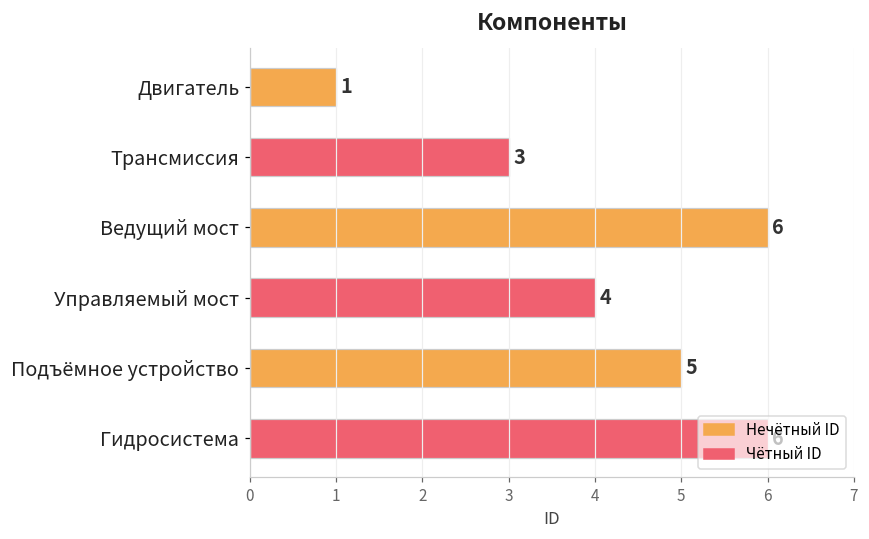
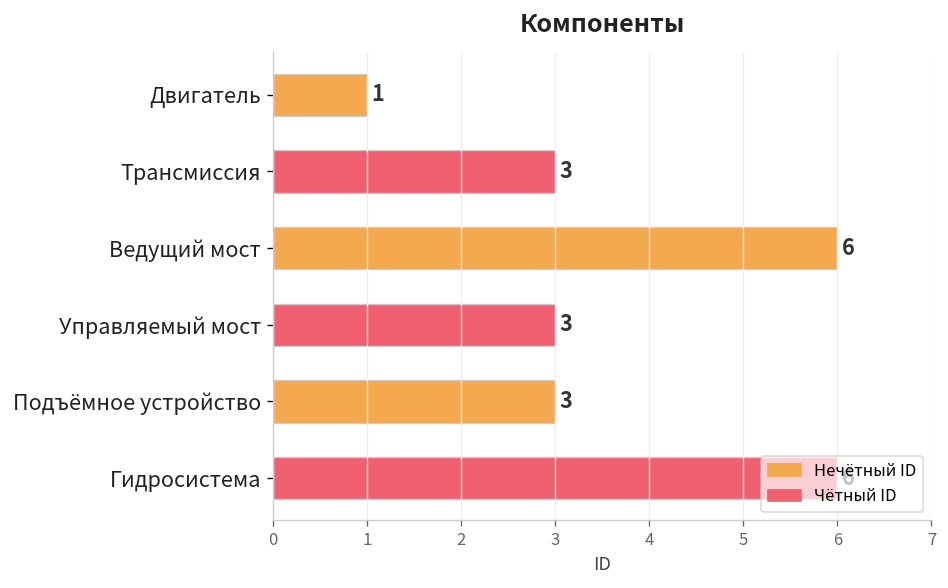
  {
    "Двигатель": 1,
    "Трансмиссия": 3,
    "Ведущий мост": 6,
-   "Управляемый мост": 4,
-   "Подъёмное устройство": 5
+   "Управляемый мост": 3,
+   "Подъёмное устройство": 3
  }
